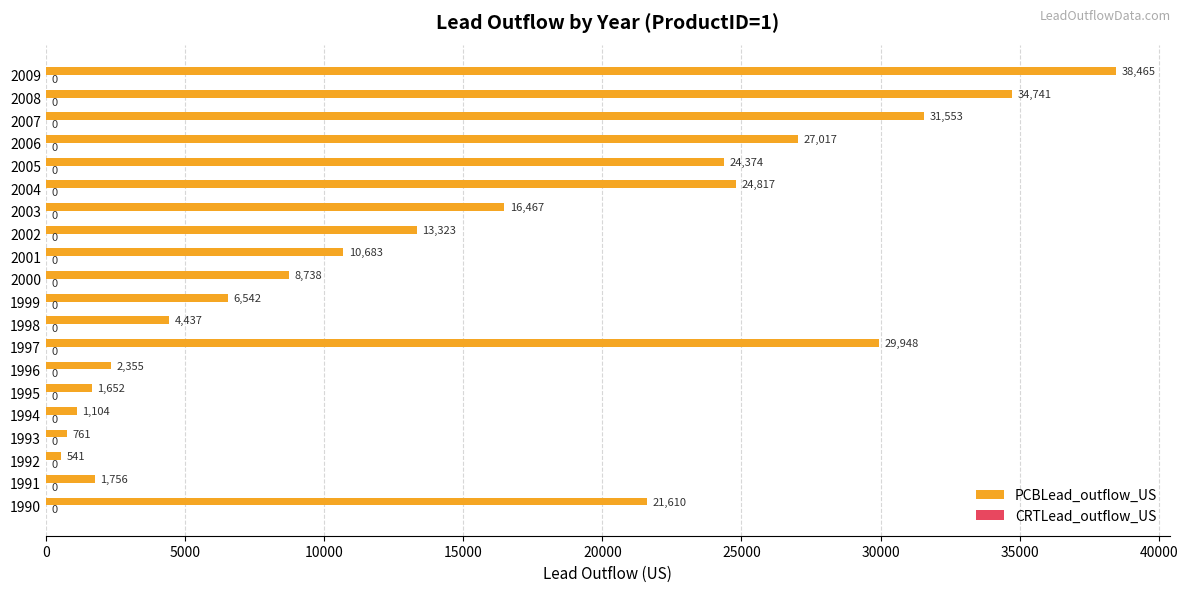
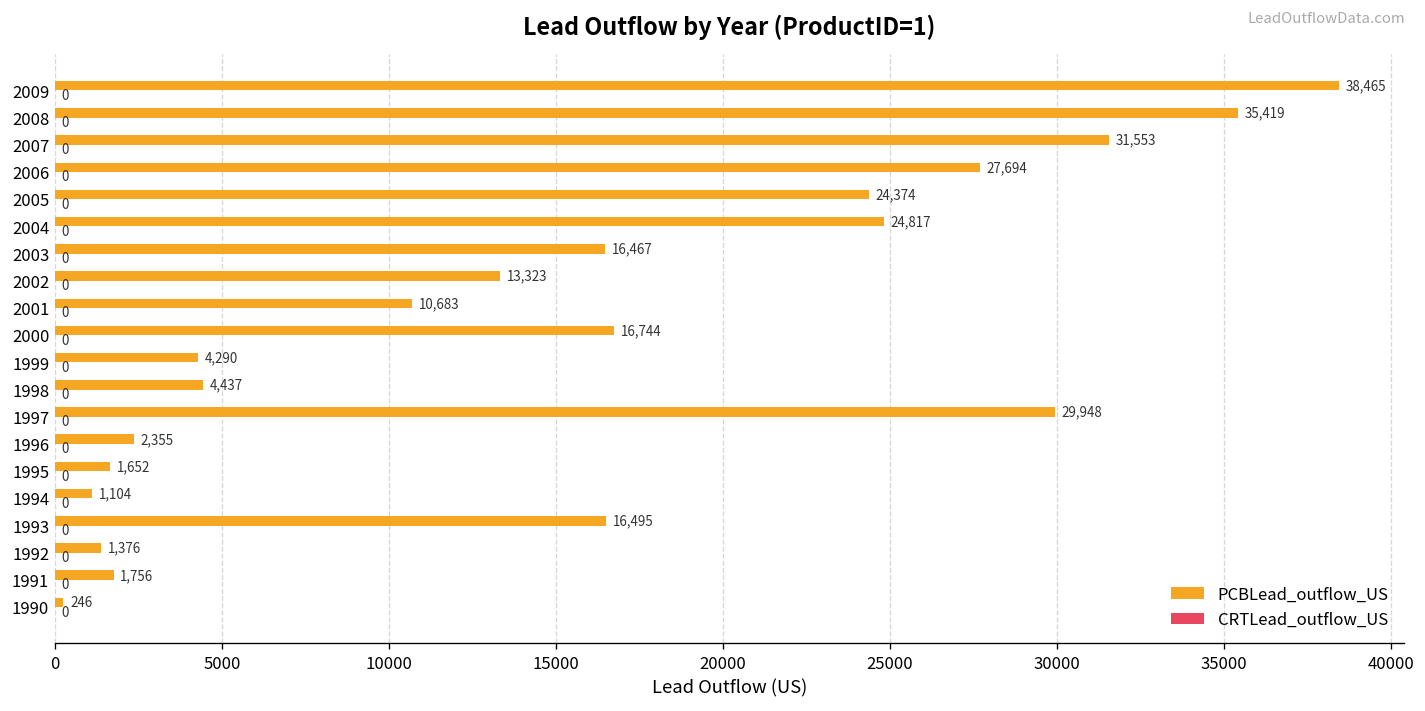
  {
    "PCBLead_outflow_US": {
      "2009": "38,465",
-     "2008": "34,741",
+     "2008": "35,419",
      "2007": "31,553",
-     "2006": "27,017",
+     "2006": "27,694",
      "2005": "24,374",
      "2004": "24,817",
      "2003": "16,467",
      "2002": "13,323",
      "2001": "10,683",
-     "2000": "8,738",
-     "1999": "6,542",
+     "2000": "16,744",
+     "1999": "4,290",
      "1998": "4,437",
      "1997": "29,948",
      "1996": "2,355",
      "1995": "1,652",
      "1994": "1,104",
-     "1993": "761",
-     "1992": "541",
+     "1993": "16,495",
+     "1992": "1,376",
      "1991": "1,756",
-     "1990": "21,610"
+     "1990": "246"
    },
    "CRTLead_outflow_US": {
      "2009": "0",
      "2008": "0",
      "2007": "0",
      "2006": "0",
      "2005": "0",
      "2004": "0",
      "2003": "0",
      "2002": "0",
      "2001": "0",
      "2000": "0",
      "1999": "0",
      "1998": "0",
      "1997": "0",
      "1996": "0",
      "1995": "0",
      "1994": "0",
      "1993": "0",
      "1992": "0",
      "1991": "0",
      "1990": "0"
    }
  }
